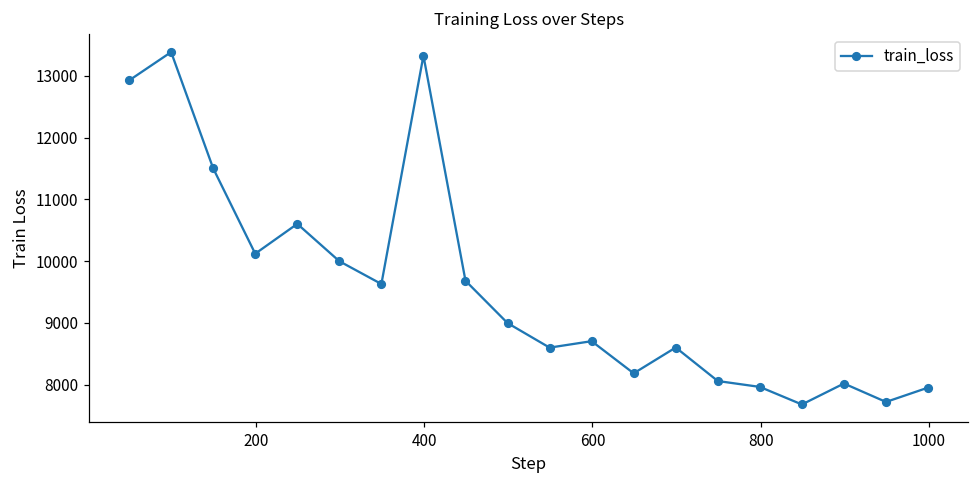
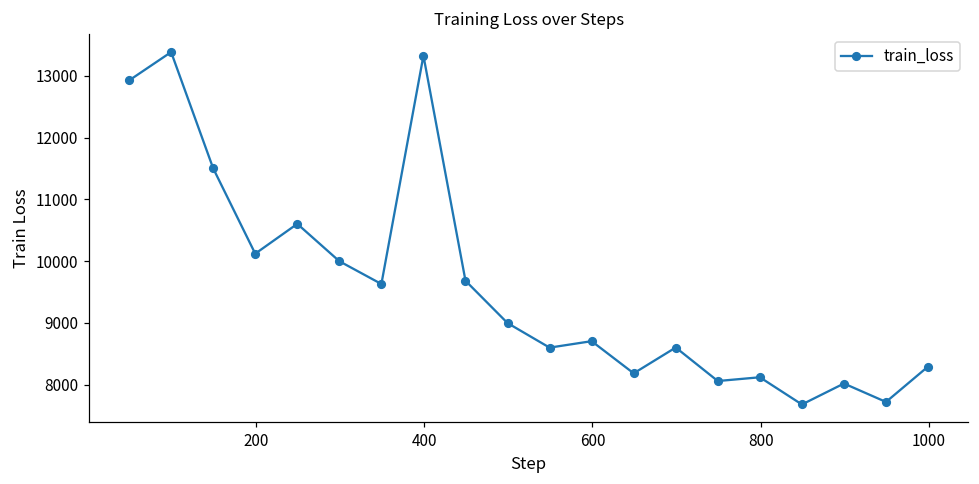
  {
    "200": 10100,
    "400": 13300,
    "600": 8700,
-   "800": 8000,
-   "1000": 8000
+   "800": 8100,
+   "1000": 8300
  }
